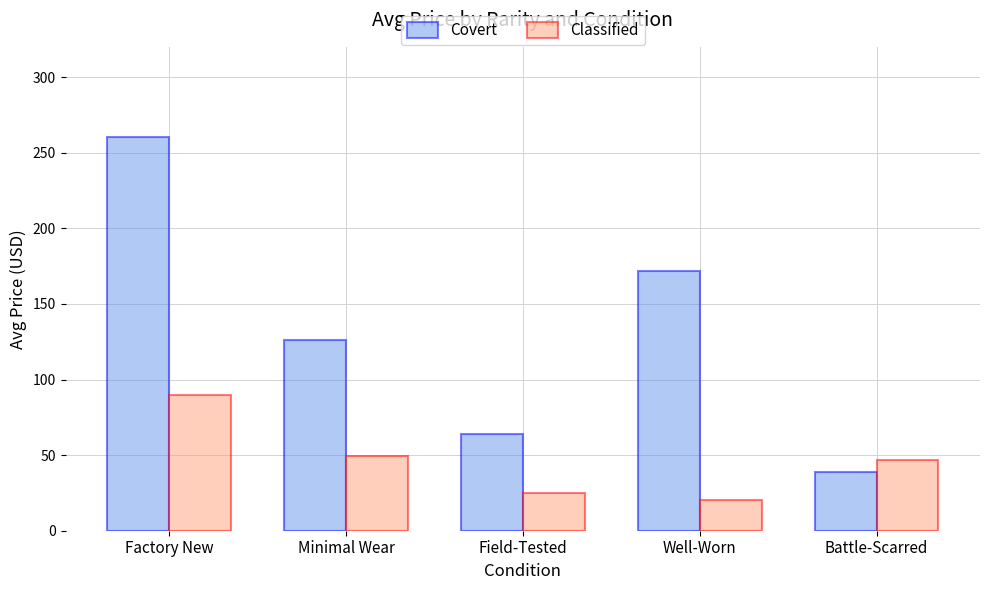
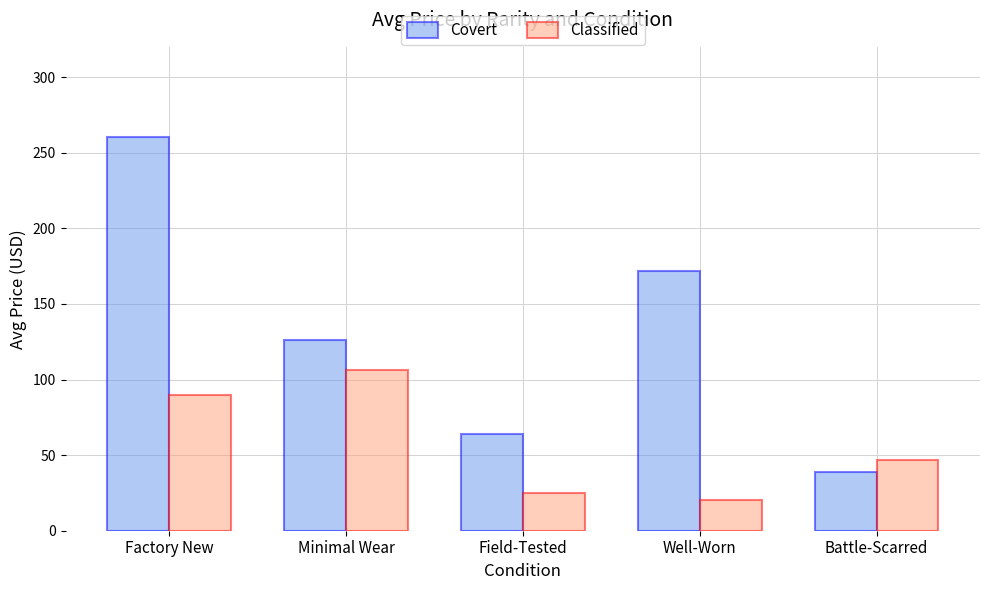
  {
    "Covert": {
      "Factory New": 260,
      "Minimal Wear": 126,
      "Field-Tested": 64,
      "Well-Worn": 172,
      "Battle-Scarred": 39
    },
    "Classified": {
      "Factory New": 90,
-     "Minimal Wear": 49,
+     "Minimal Wear": 106,
      "Field-Tested": 25,
      "Well-Worn": 20,
      "Battle-Scarred": 47
    }
  }
